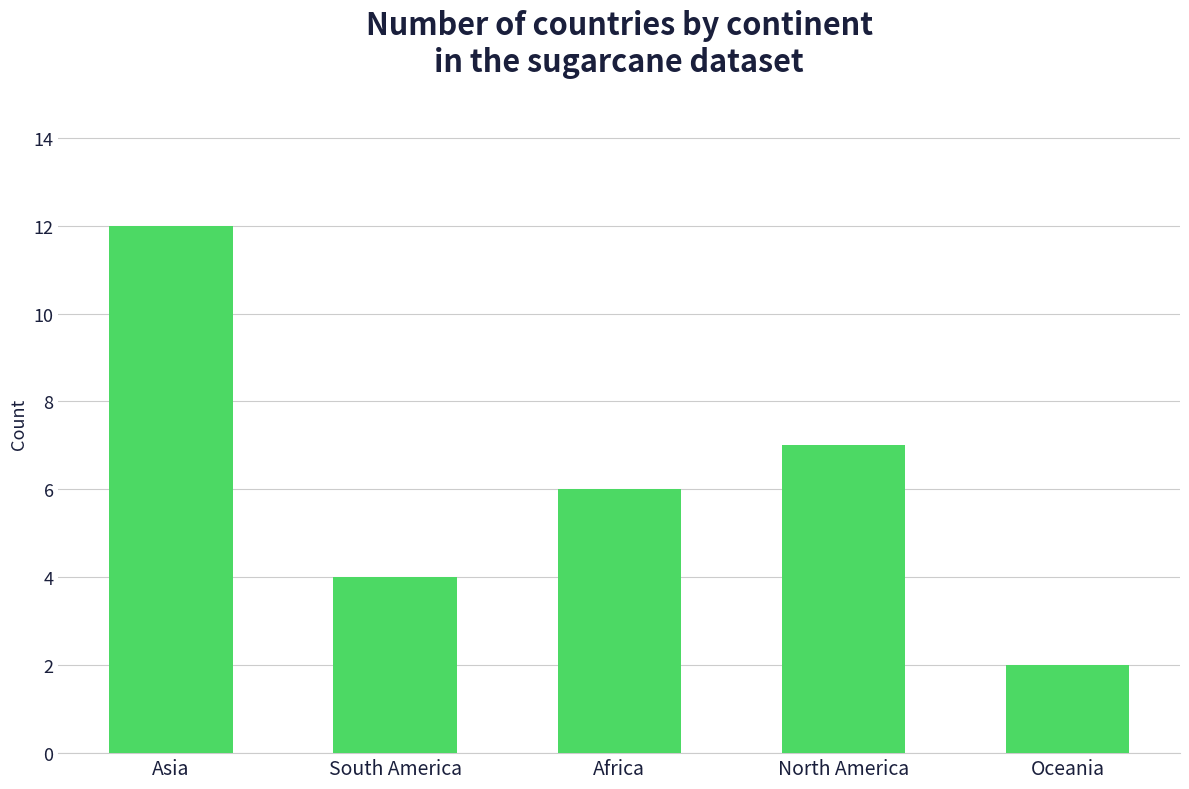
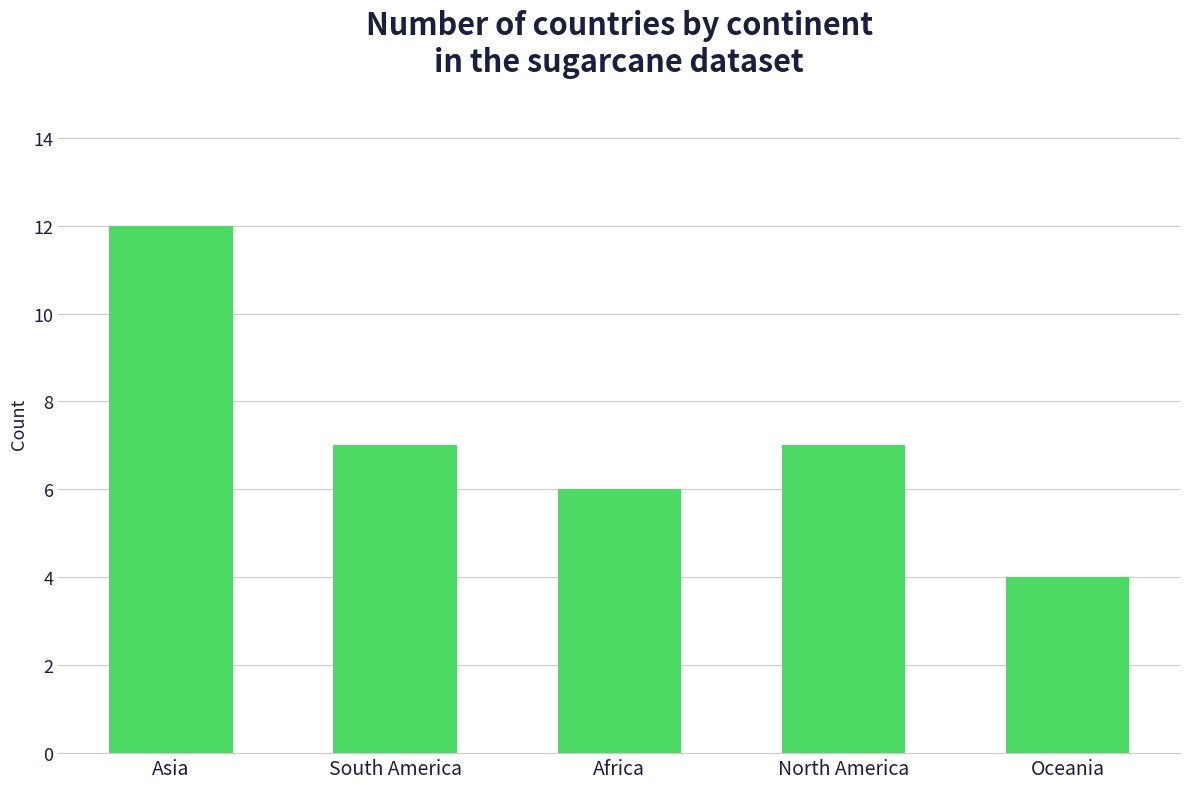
  {
    "Asia": 12,
-   "South America": 4,
+   "South America": 7,
    "Africa": 6,
    "North America": 7,
-   "Oceania": 2
+   "Oceania": 4
  }
